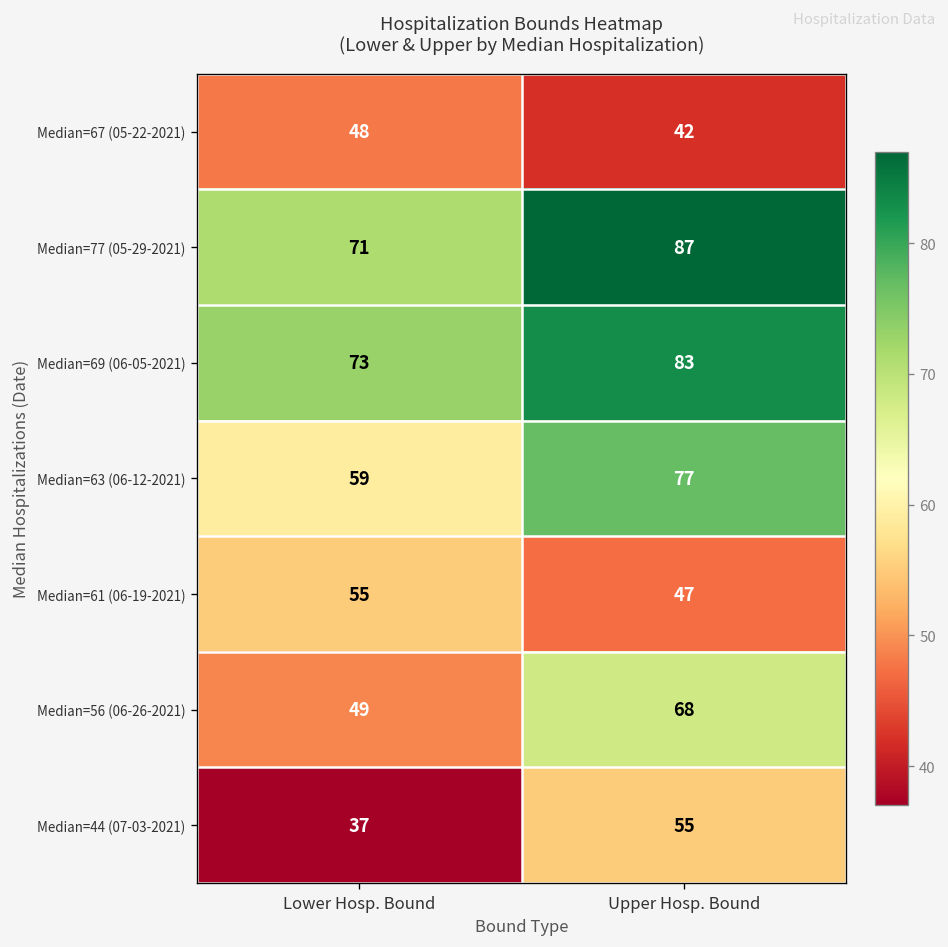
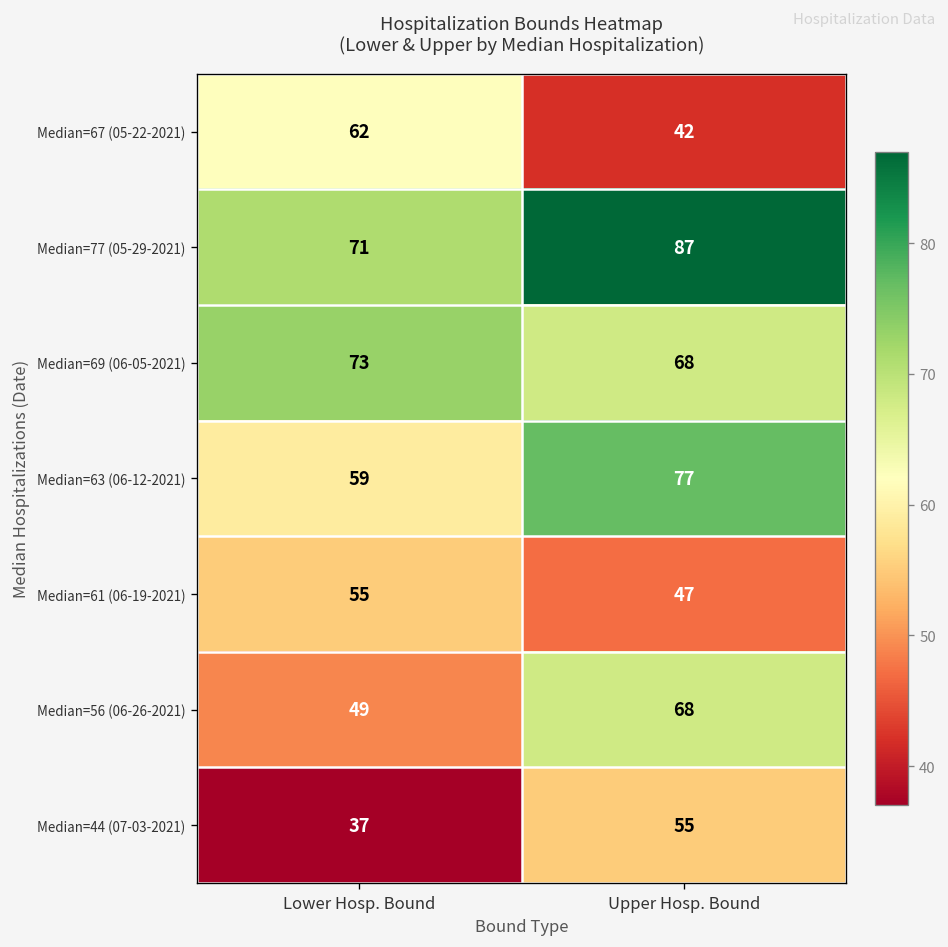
  {
    "Median=67 (05-22-2021)": {
-     "Lower Hosp. Bound": 48,
+     "Lower Hosp. Bound": 62,
      "Upper Hosp. Bound": 42
    },
    "Median=77 (05-29-2021)": {
      "Lower Hosp. Bound": 71,
      "Upper Hosp. Bound": 87
    },
    "Median=69 (06-05-2021)": {
      "Lower Hosp. Bound": 73,
-     "Upper Hosp. Bound": 83
+     "Upper Hosp. Bound": 68
    },
    "Median=63 (06-12-2021)": {
      "Lower Hosp. Bound": 59,
      "Upper Hosp. Bound": 77
    },
    "Median=61 (06-19-2021)": {
      "Lower Hosp. Bound": 55,
      "Upper Hosp. Bound": 47
    },
    "Median=56 (06-26-2021)": {
      "Lower Hosp. Bound": 49,
      "Upper Hosp. Bound": 68
    },
    "Median=44 (07-03-2021)": {
      "Lower Hosp. Bound": 37,
      "Upper Hosp. Bound": 55
    }
  }
